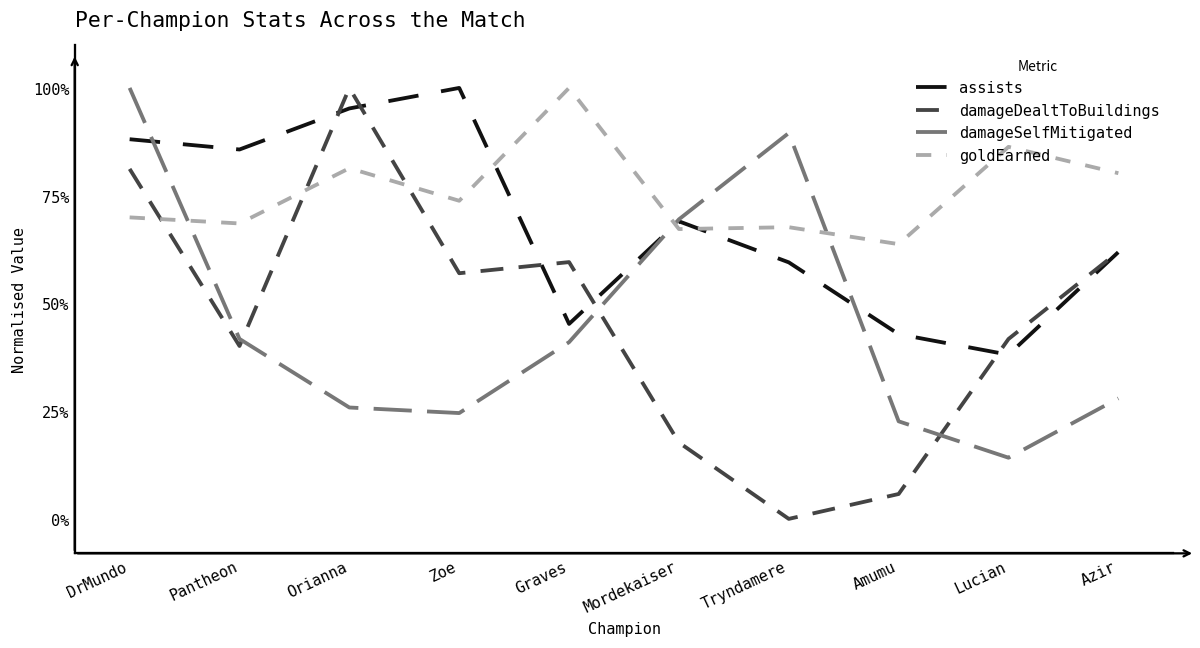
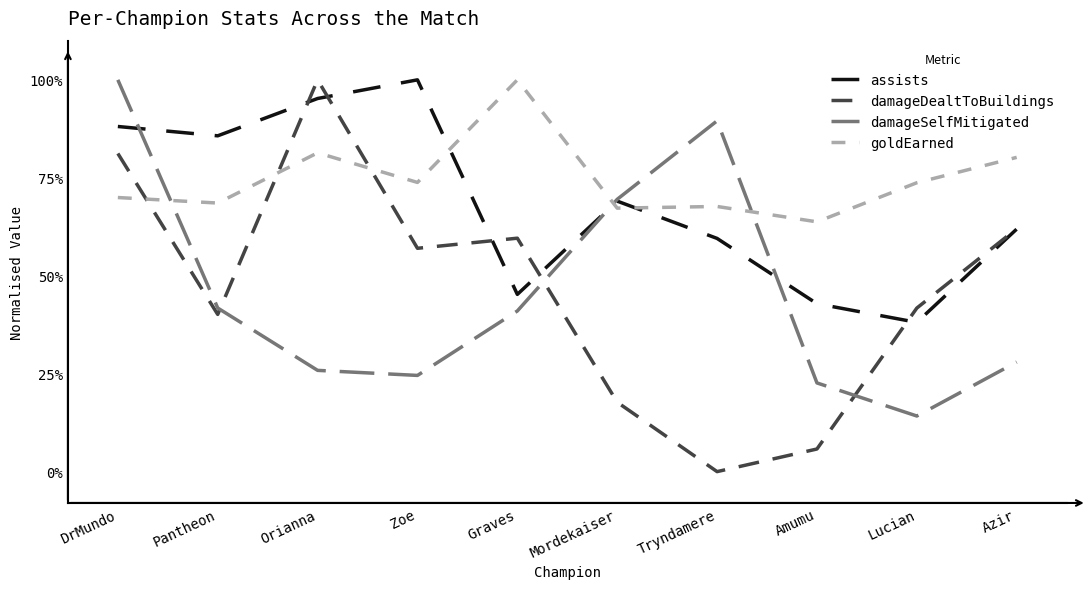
  {
    "assists": {
      "DrMundo": "88%",
      "Pantheon": "86%",
      "Orianna": "95%",
      "Zoe": "100%",
      "Graves": "45%",
      "Tryndamere": "60%",
      "Amumu": "43%",
      "Lucian": "38%"
    },
    "damageDealtToBuildings": {
      "DrMundo": "81%",
      "Pantheon": "40%",
      "Orianna": "100%",
      "Zoe": "57%",
      "Graves": "60%",
      "Mordekaiser": "18%",
      "Tryndamere": "0%",
      "Amumu": "6%",
      "Lucian": "42%"
    },
    "damageSelfMitigated": {
      "DrMundo": "100%",
      "Pantheon": "42%",
      "Orianna": "26%",
      "Zoe": "25%",
      "Graves": "41%",
      "Tryndamere": "90%",
      "Amumu": "23%",
      "Lucian": "14%",
      "Azir": "28%"
    },
    "goldEarned": {
      "DrMundo": "70%",
      "Pantheon": "69%",
      "Orianna": "81%",
      "Zoe": "74%",
      "Graves": "100%",
      "Mordekaiser": "67%",
      "Tryndamere": "68%",
      "Amumu": "64%",
-     "Lucian": "86%",
+     "Lucian": "74%",
      "Azir": "80%"
    }
  }
